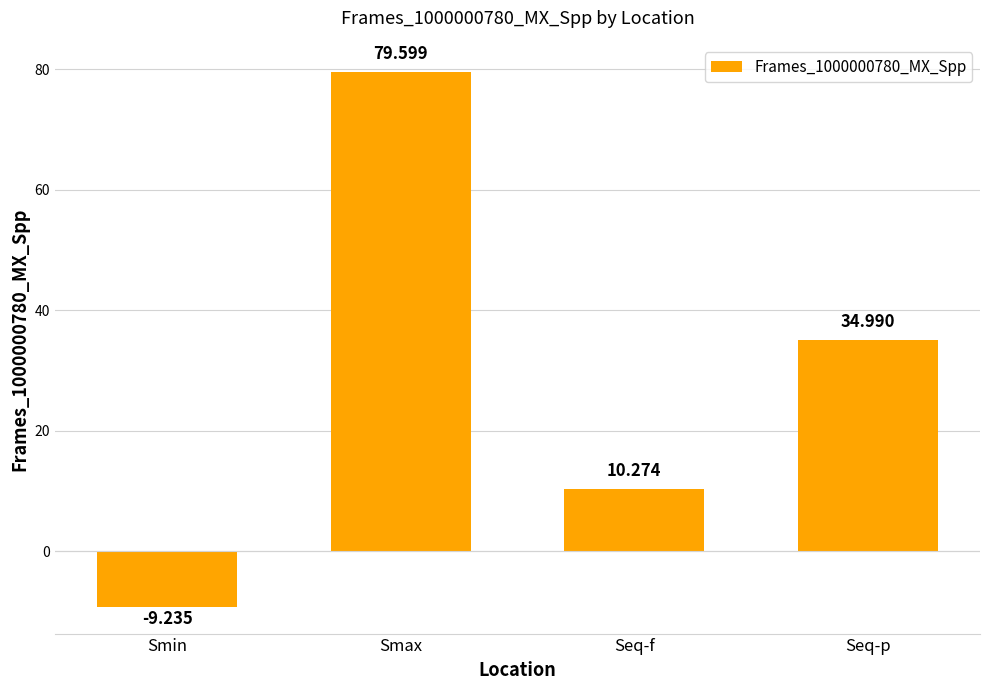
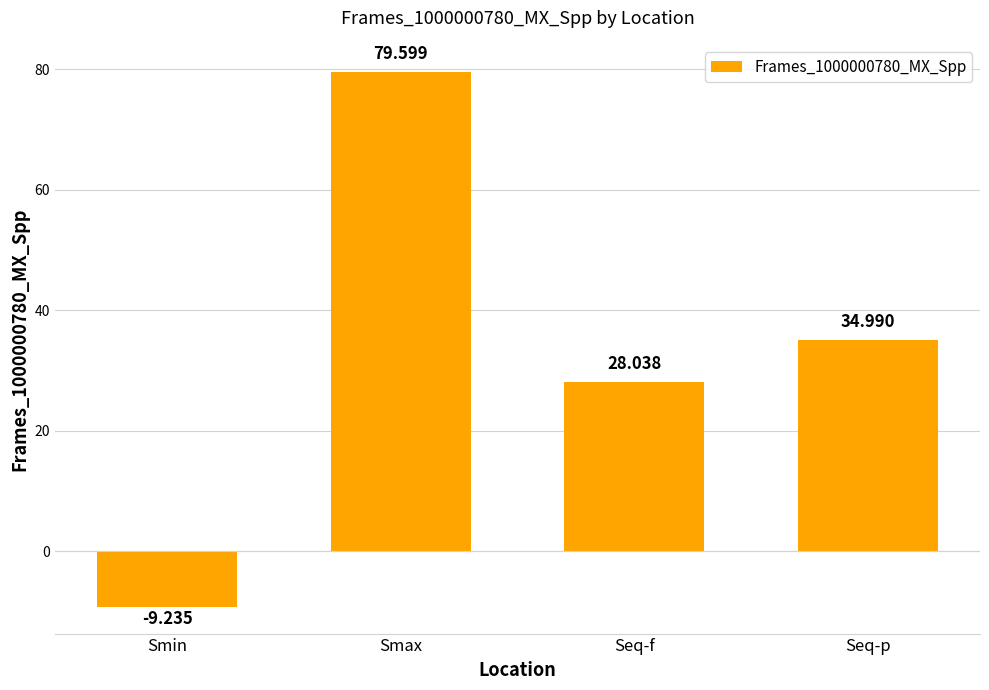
  {
    "Smin": -9.235,
    "Smax": 79.599,
-   "Seq-f": 10.274,
+   "Seq-f": 28.038,
    "Seq-p": 34.990
  }
